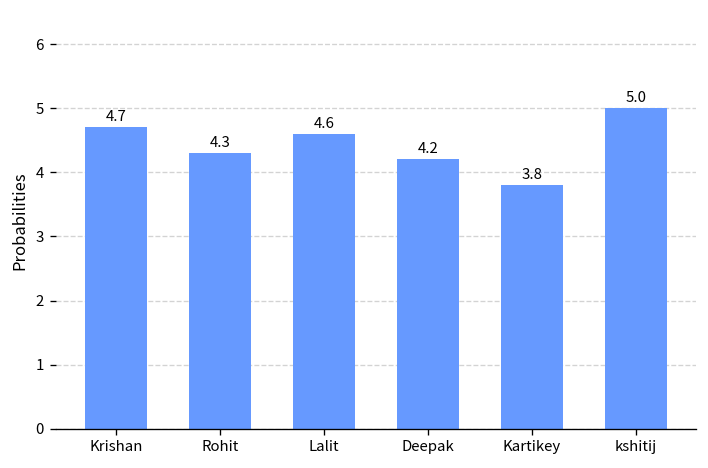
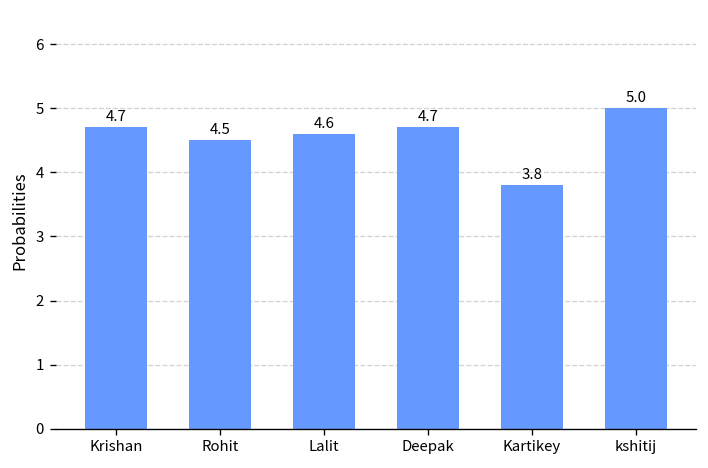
  {
    "Krishan": 4.7,
-   "Rohit": 4.3,
+   "Rohit": 4.5,
    "Lalit": 4.6,
-   "Deepak": 4.2,
+   "Deepak": 4.7,
    "Kartikey": 3.8,
    "kshitij": 5.0
  }
